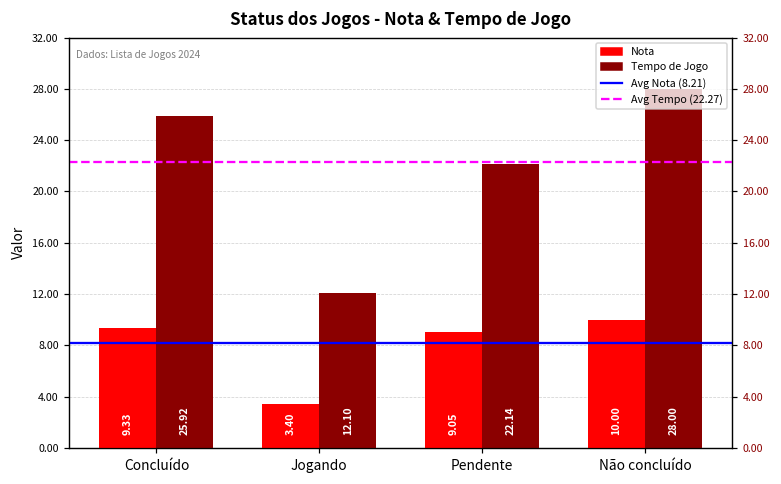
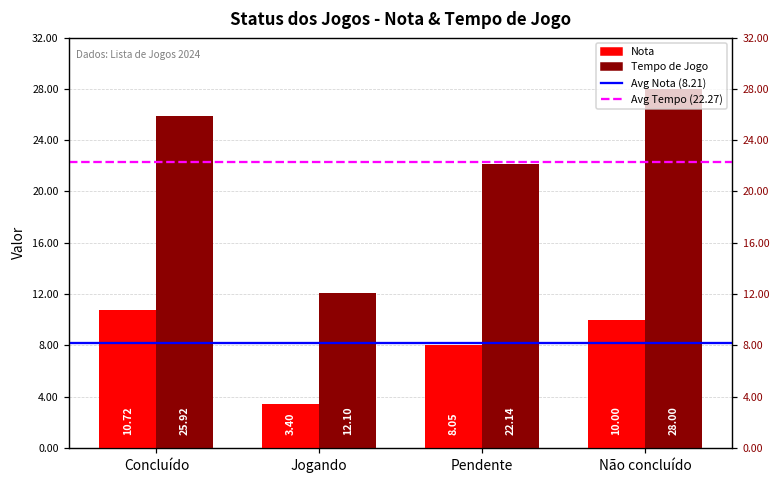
  {
    "Nota": {
-     "Concluído": 9.33,
+     "Concluído": 10.72,
      "Jogando": 3.40,
-     "Pendente": 9.05,
+     "Pendente": 8.05,
      "Não concluído": 10.00
    },
    "Tempo de Jogo": {
      "Concluído": 25.92,
      "Jogando": 12.10,
      "Pendente": 22.14
    }
  }
